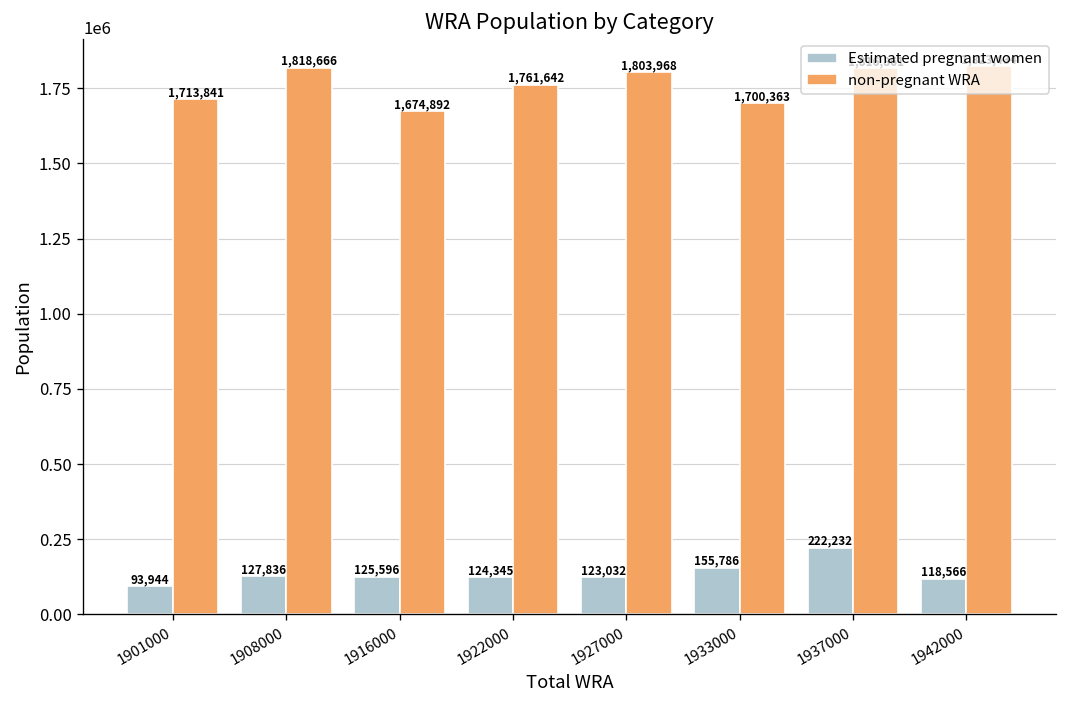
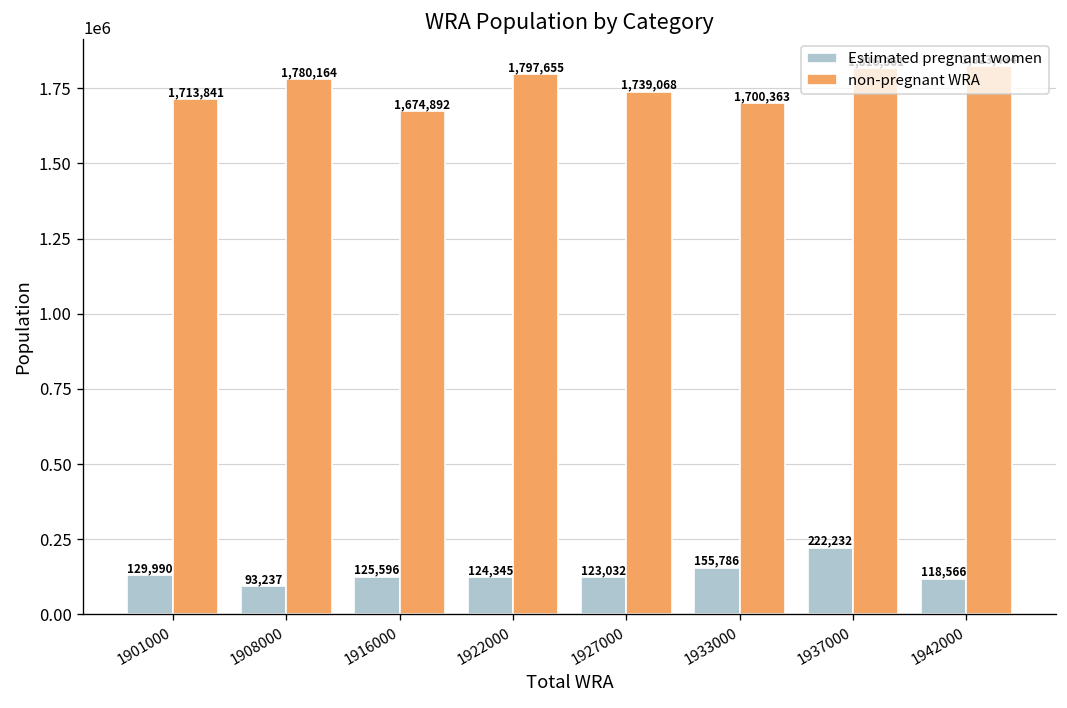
  {
    "Estimated pregnant women": {
-     "1901000": "93,944",
-     "1908000": "127,836",
+     "1901000": "129,990",
+     "1908000": "93,237",
      "1916000": "125,596",
      "1922000": "124,345",
      "1927000": "123,032",
      "1933000": "155,786",
      "1937000": "222,232",
      "1942000": "118,566"
    },
    "non-pregnant WRA": {
      "1901000": "1,713,841",
-     "1908000": "1,818,666",
+     "1908000": "1,780,164",
      "1916000": "1,674,892",
-     "1922000": "1,761,642",
-     "1927000": "1,803,968",
+     "1922000": "1,797,655",
+     "1927000": "1,739,068",
      "1933000": "1,700,363"
    }
  }
